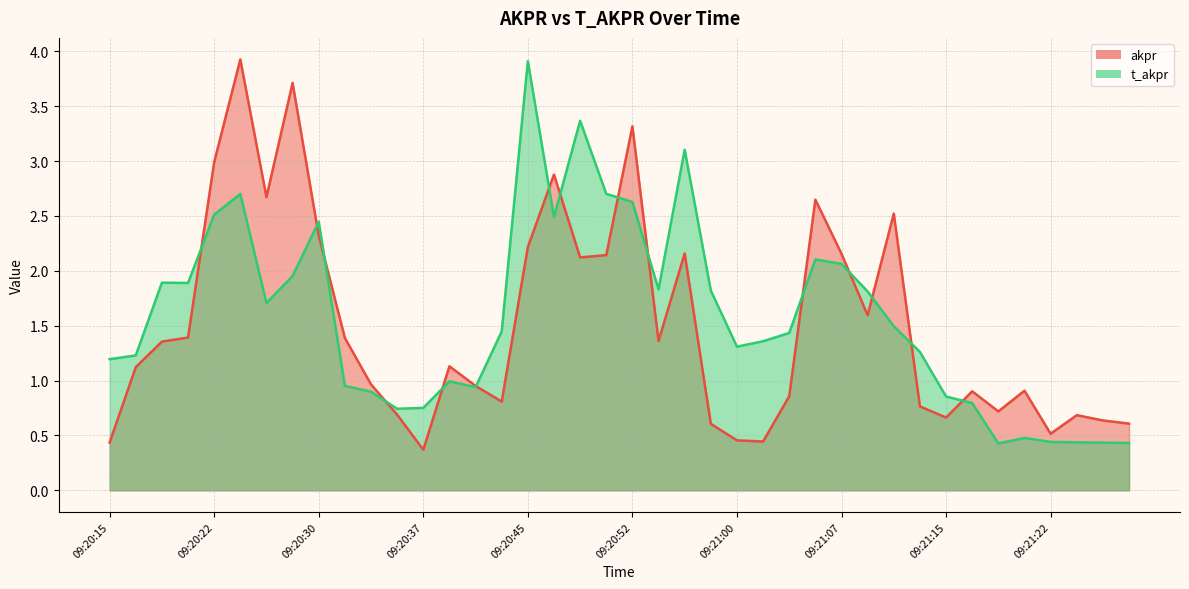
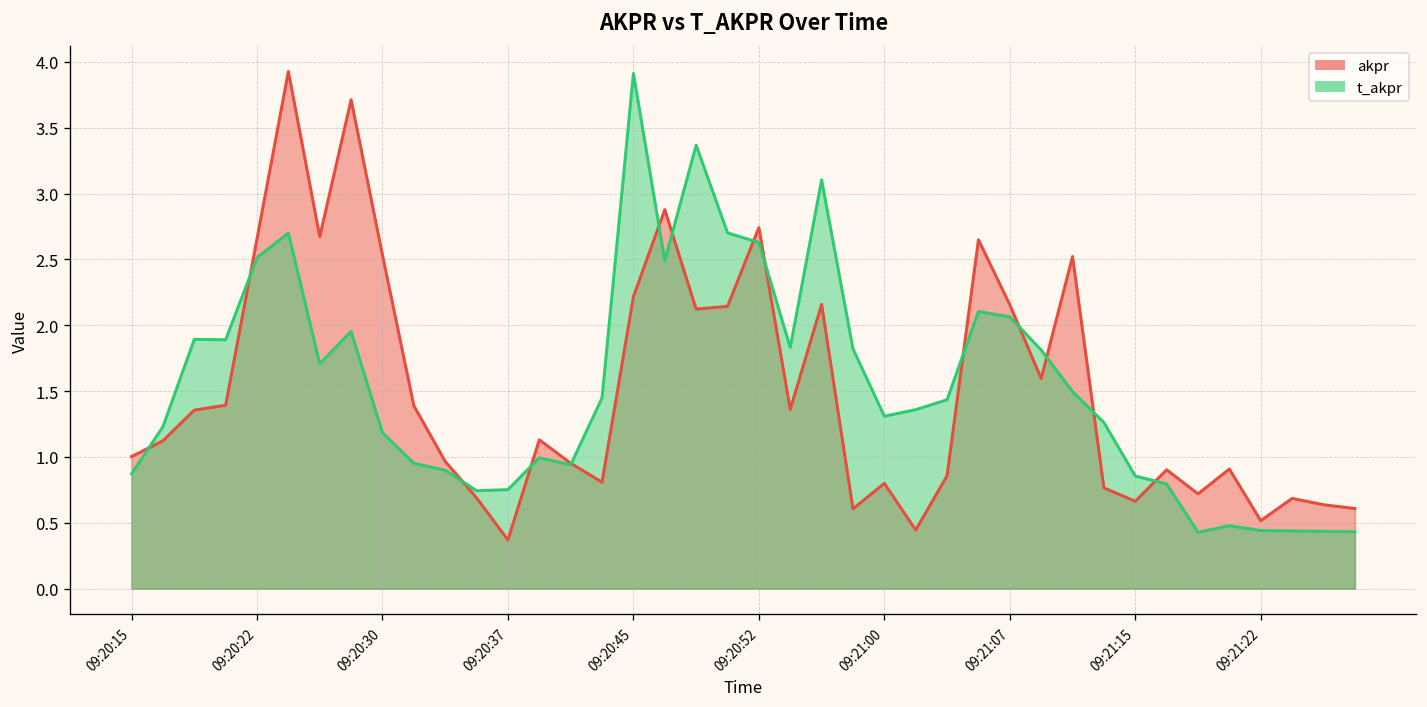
  {
    "akpr": {
-     "09:20:15": 0.44,
-     "09:20:22": 2.99,
-     "09:20:30": 2.32,
+     "09:20:15": 1.00,
+     "09:20:22": 2.66,
+     "09:20:30": 2.53,
      "09:20:37": 0.37,
      "09:20:45": 2.22,
-     "09:20:52": 3.32,
-     "09:21:00": 0.46,
+     "09:20:52": 2.74,
+     "09:21:00": 0.80,
      "09:21:07": 2.16,
      "09:21:15": 0.66,
      "09:21:22": 0.52
    },
    "t_akpr": {
-     "09:20:15": 1.20,
+     "09:20:15": 0.87,
      "09:20:22": 2.51,
-     "09:20:30": 2.45,
+     "09:20:30": 1.18,
      "09:20:37": 0.75,
      "09:20:45": 3.91,
      "09:20:52": 2.63,
      "09:21:00": 1.31,
      "09:21:07": 2.06,
      "09:21:15": 0.86,
      "09:21:22": 0.44
    }
  }
